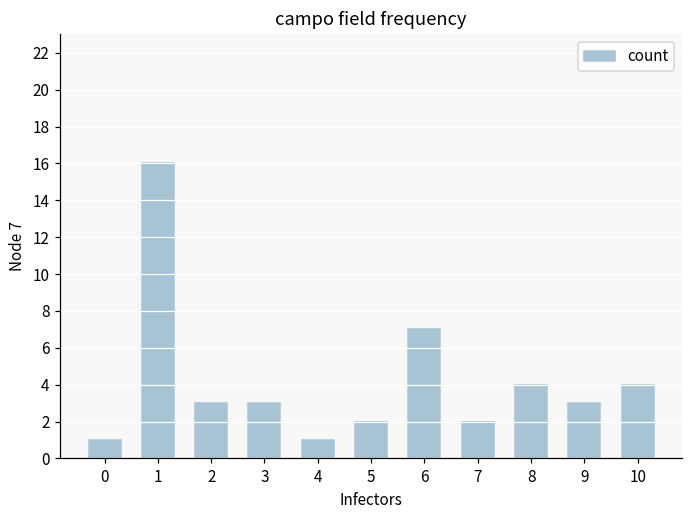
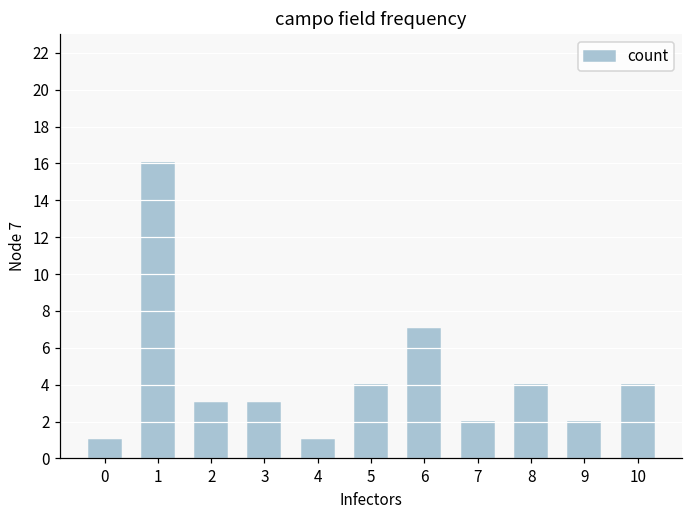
  {
    "0": 1,
    "1": 16,
    "2": 3,
    "3": 3,
    "4": 1,
-   "5": 2,
+   "5": 4,
    "6": 7,
    "7": 2,
    "8": 4,
-   "9": 3,
+   "9": 2,
    "10": 4
  }
